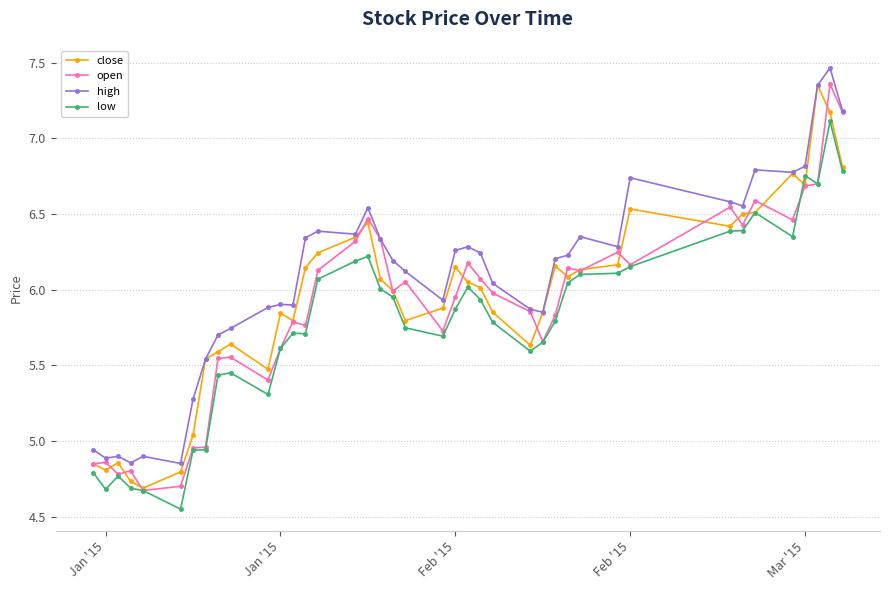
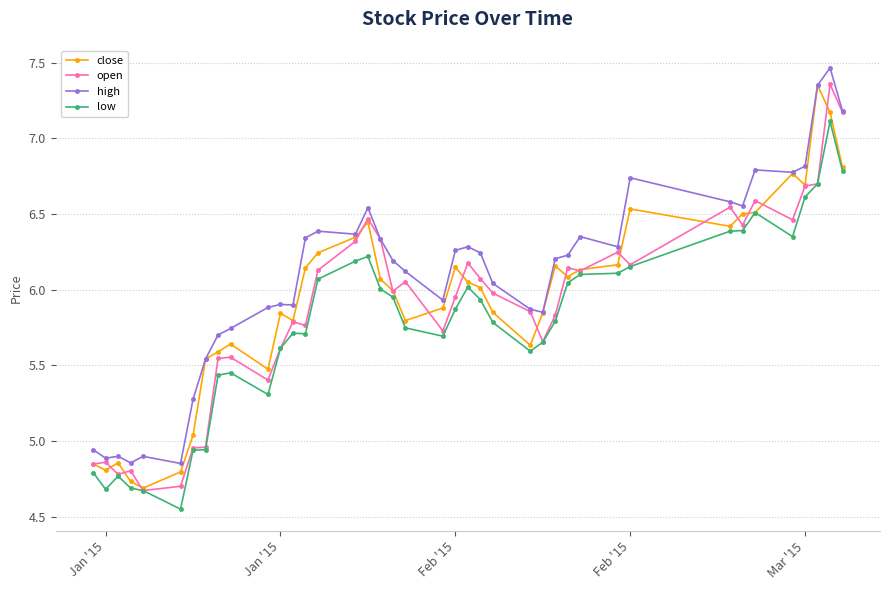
  {
    "high": {
      "Mar '15": 6.82
    },
    "low": {
-     "Mar '15": 6.75
+     "Mar '15": 6.61
    }
  }
